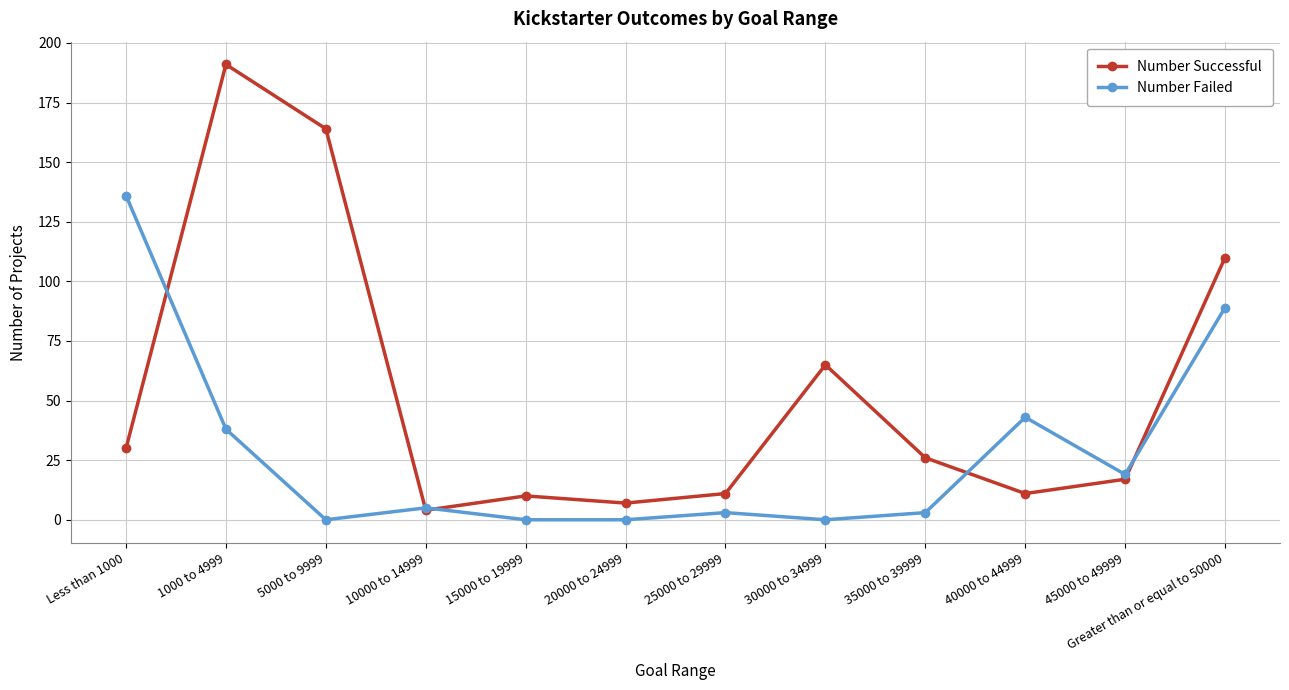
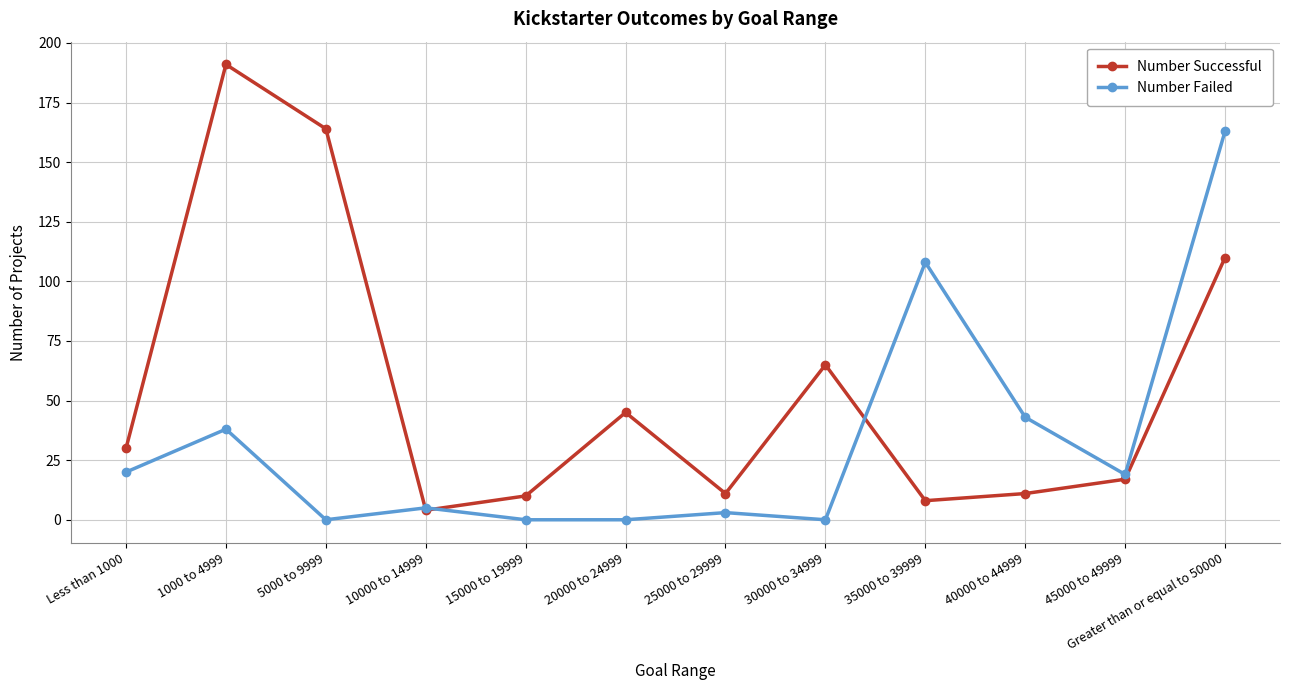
  {
    "Number Successful": {
      "Less than 1000": 30,
      "1000 to 4999": 191,
      "5000 to 9999": 164,
      "15000 to 19999": 10,
-     "20000 to 24999": 7,
+     "20000 to 24999": 45,
      "25000 to 29999": 11,
      "30000 to 34999": 65,
-     "35000 to 39999": 26,
+     "35000 to 39999": 8,
      "40000 to 44999": 11,
      "45000 to 49999": 17,
      "Greater than or equal to 50000": 110
    },
    "Number Failed": {
-     "Less than 1000": 136,
+     "Less than 1000": 20,
      "1000 to 4999": 38,
      "5000 to 9999": 0,
      "15000 to 19999": 0,
      "20000 to 24999": 0,
      "25000 to 29999": 3,
      "30000 to 34999": 0,
-     "35000 to 39999": 3,
+     "35000 to 39999": 108,
      "40000 to 44999": 43,
      "45000 to 49999": 19,
-     "Greater than or equal to 50000": 89
+     "Greater than or equal to 50000": 163
    }
  }
